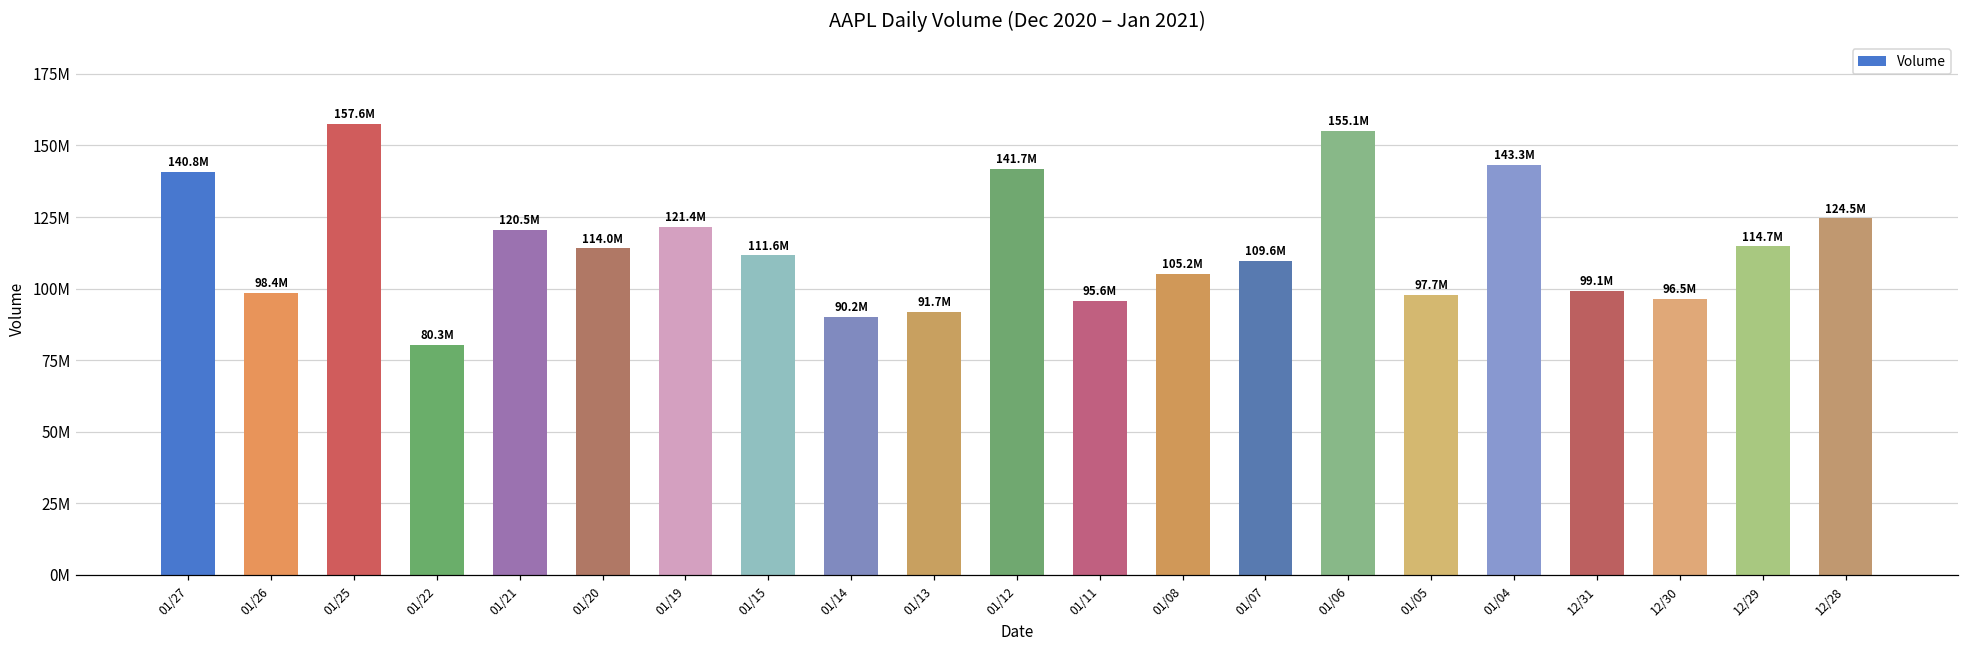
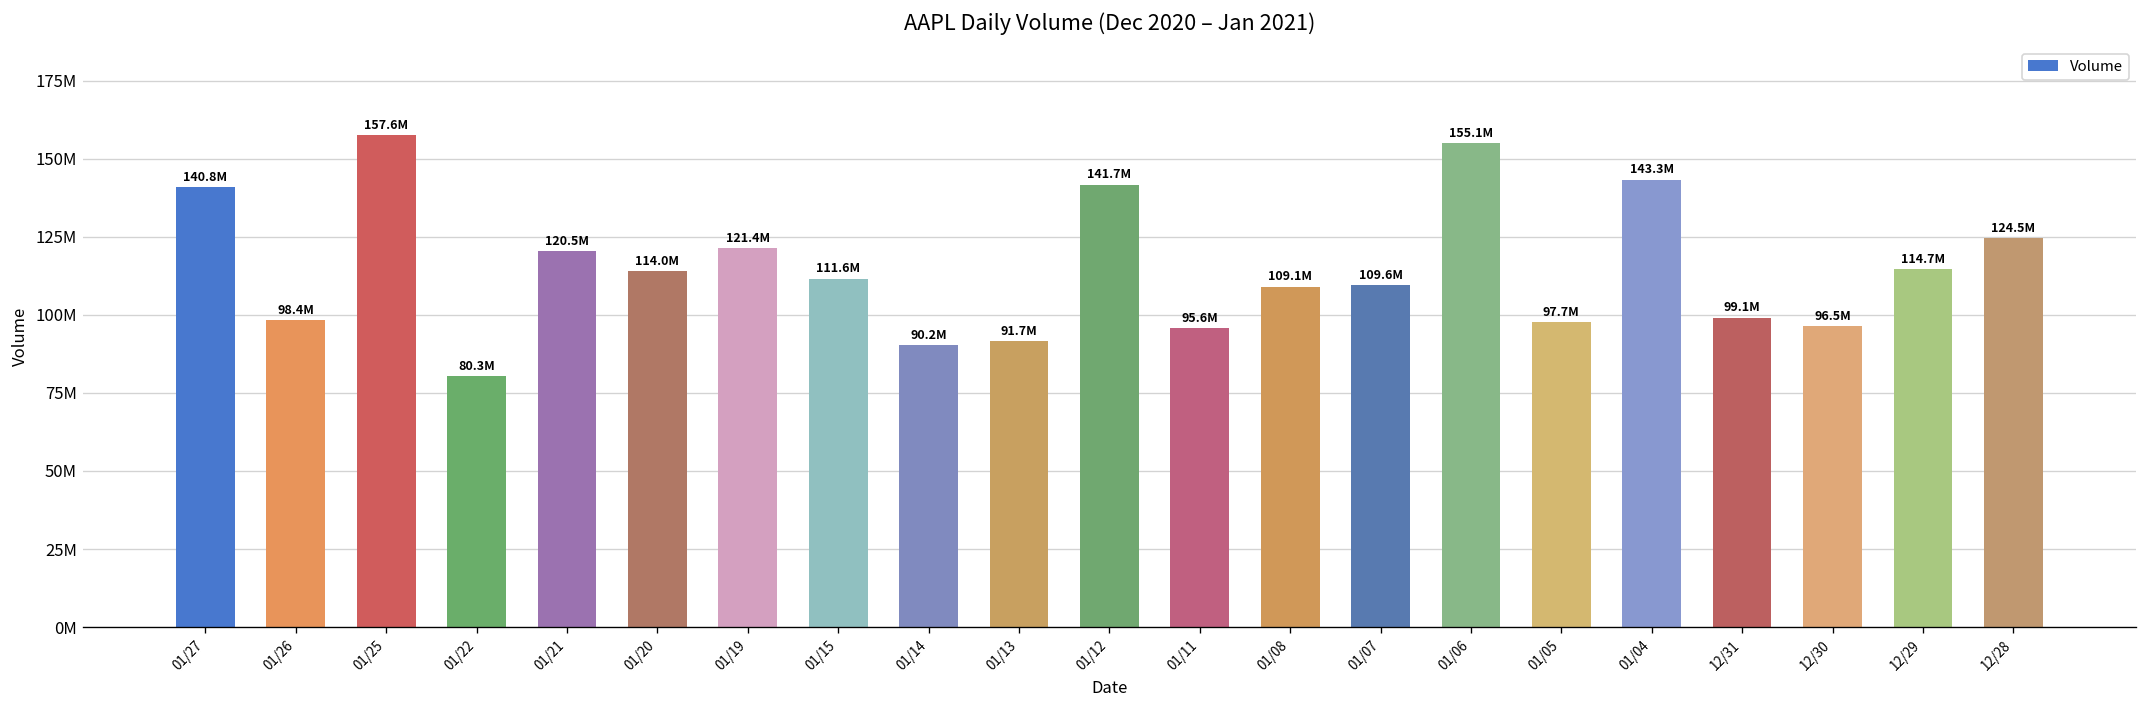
  {
    "01/27": "140.8M",
    "01/26": "98.4M",
    "01/25": "157.6M",
    "01/22": "80.3M",
    "01/21": "120.5M",
    "01/20": "114.0M",
    "01/19": "121.4M",
    "01/15": "111.6M",
    "01/14": "90.2M",
    "01/13": "91.7M",
    "01/12": "141.7M",
    "01/11": "95.6M",
-   "01/08": "105.2M",
+   "01/08": "109.1M",
    "01/07": "109.6M",
    "01/06": "155.1M",
    "01/05": "97.7M",
    "01/04": "143.3M",
    "12/31": "99.1M",
    "12/30": "96.5M",
    "12/29": "114.7M",
    "12/28": "124.5M"
  }
